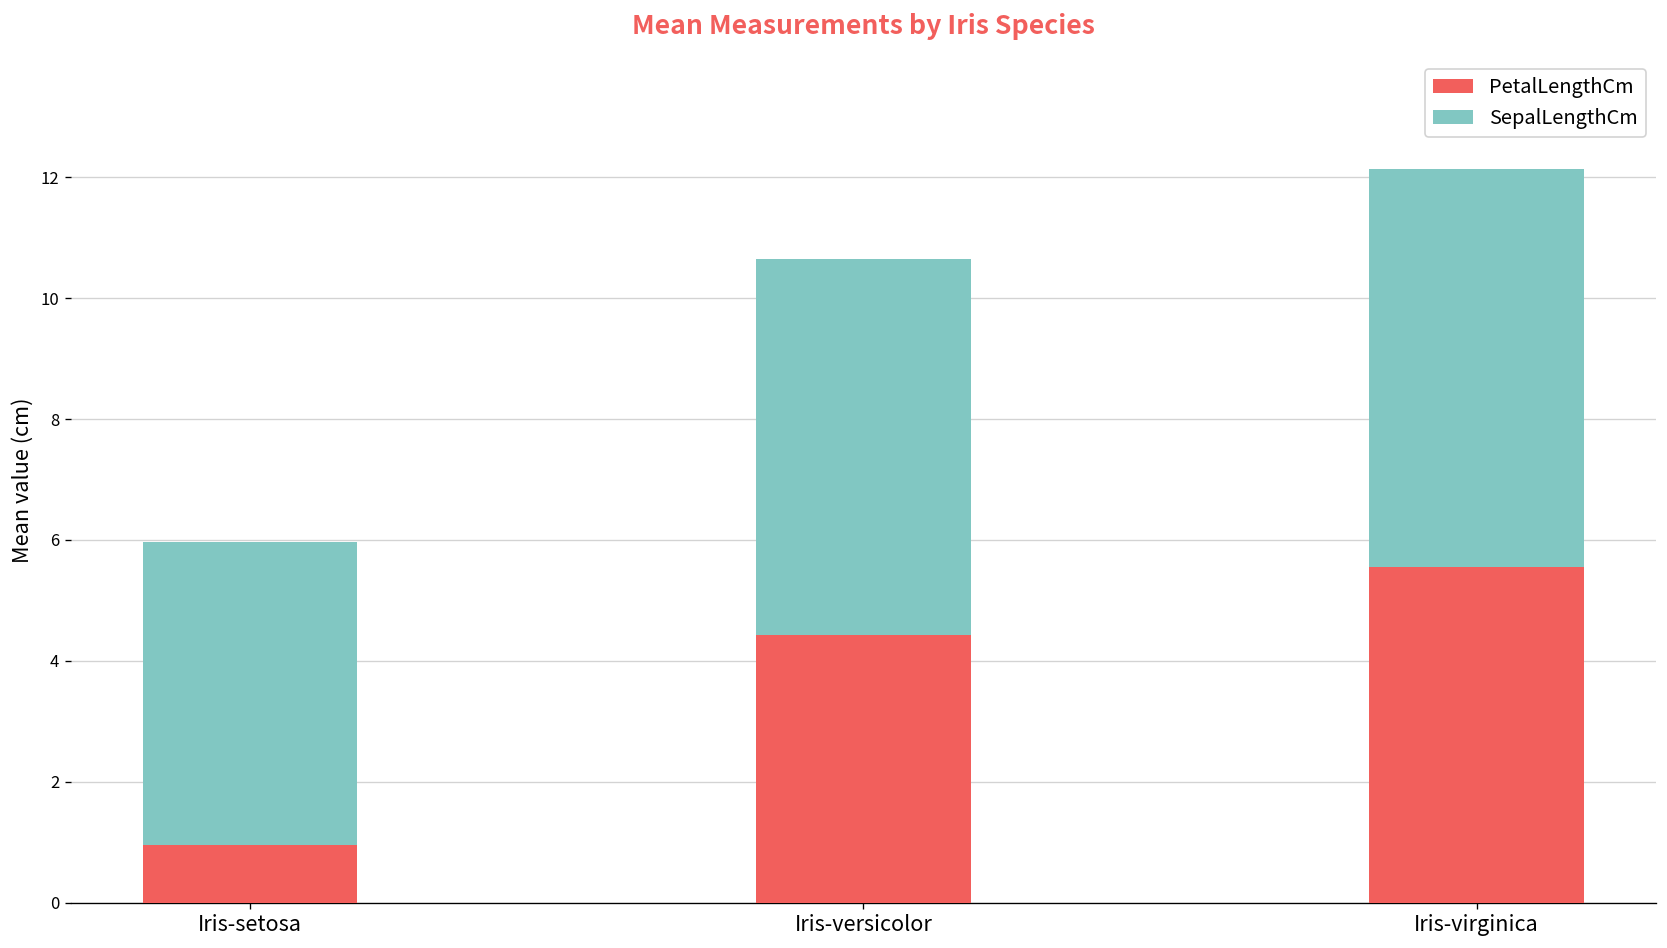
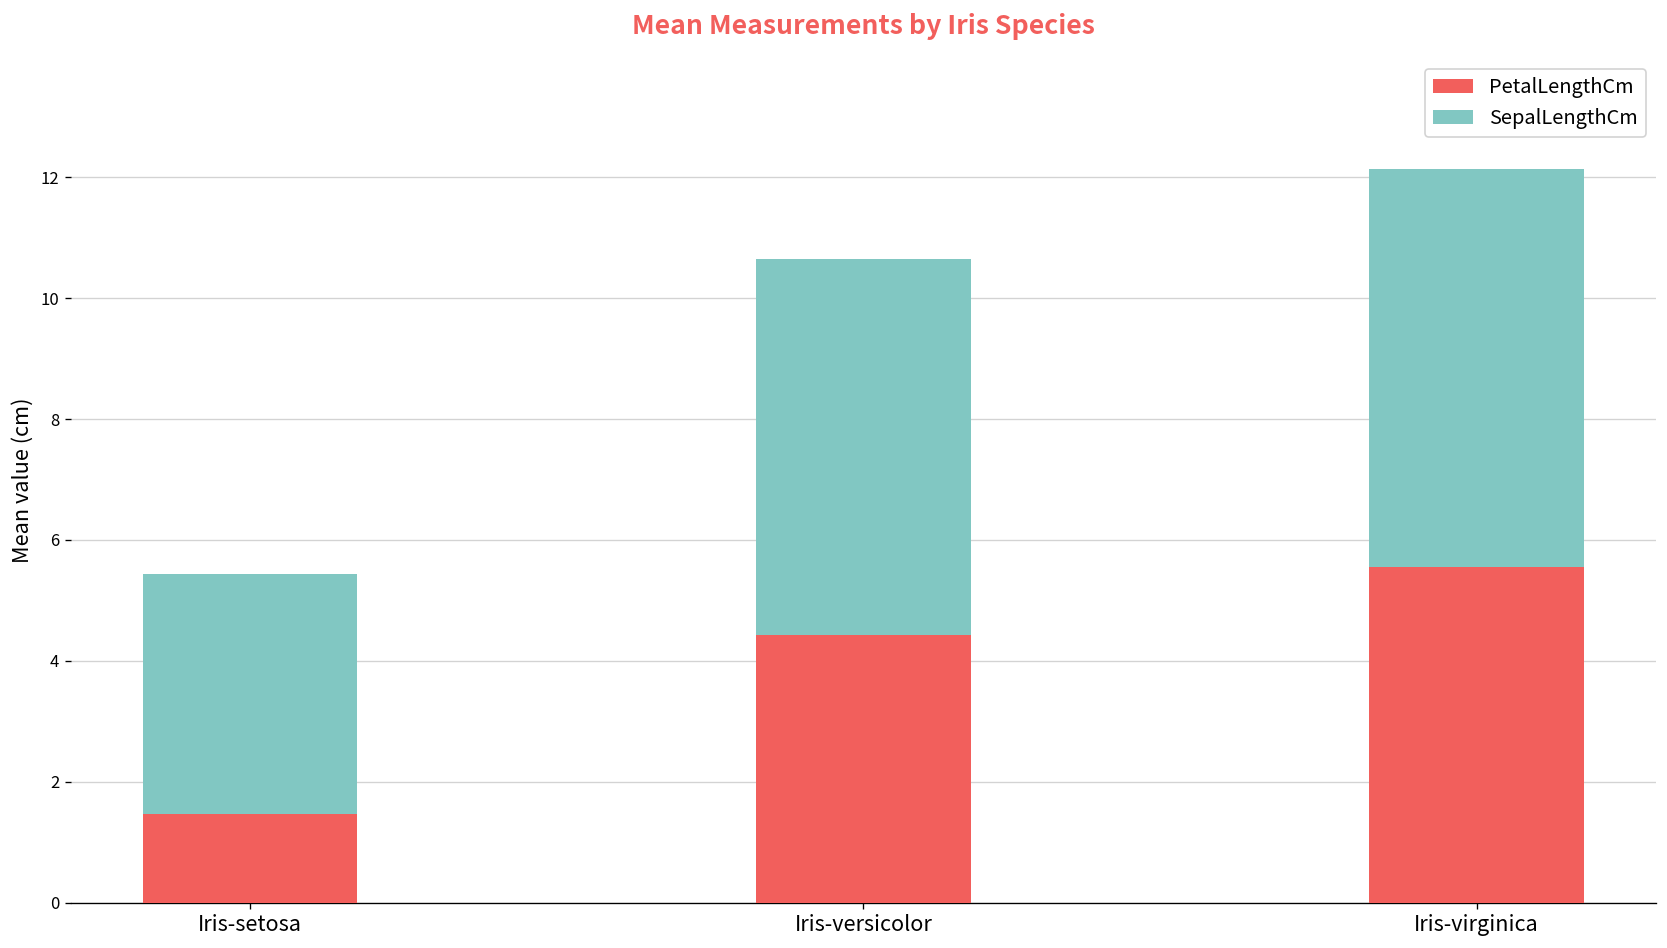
  {
    "PetalLengthCm": {
-     "Iris-setosa": 1.0,
+     "Iris-setosa": 1.5,
      "Iris-versicolor": 4.4,
      "Iris-virginica": 5.6
    },
    "SepalLengthCm": {
-     "Iris-setosa": 5.0,
+     "Iris-setosa": 4.0,
      "Iris-versicolor": 6.2,
      "Iris-virginica": 6.6
    }
  }
